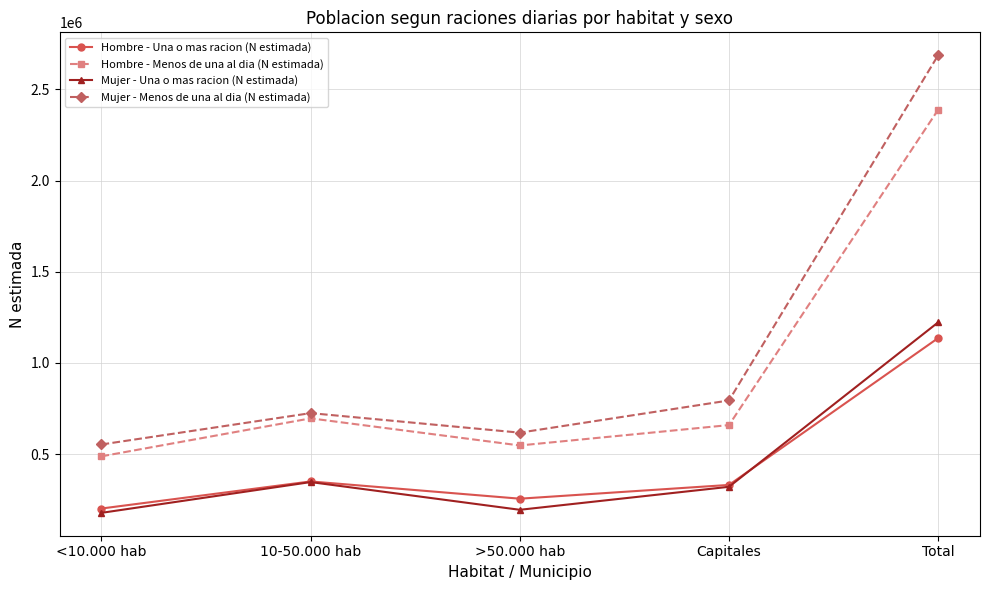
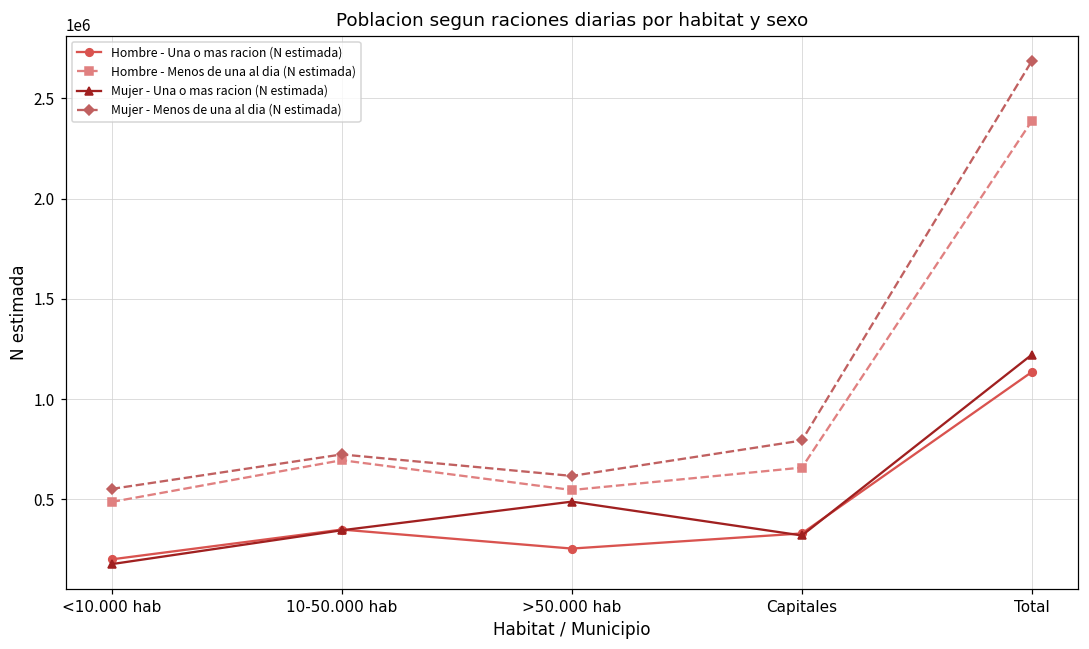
  {
    "Mujer - Una o mas racion (N estimada)": {
      "<10.000 hab": 180000,
-     ">50.000 hab": 190000,
+     ">50.000 hab": 490000,
      "Total": 1220000
    }
  }
